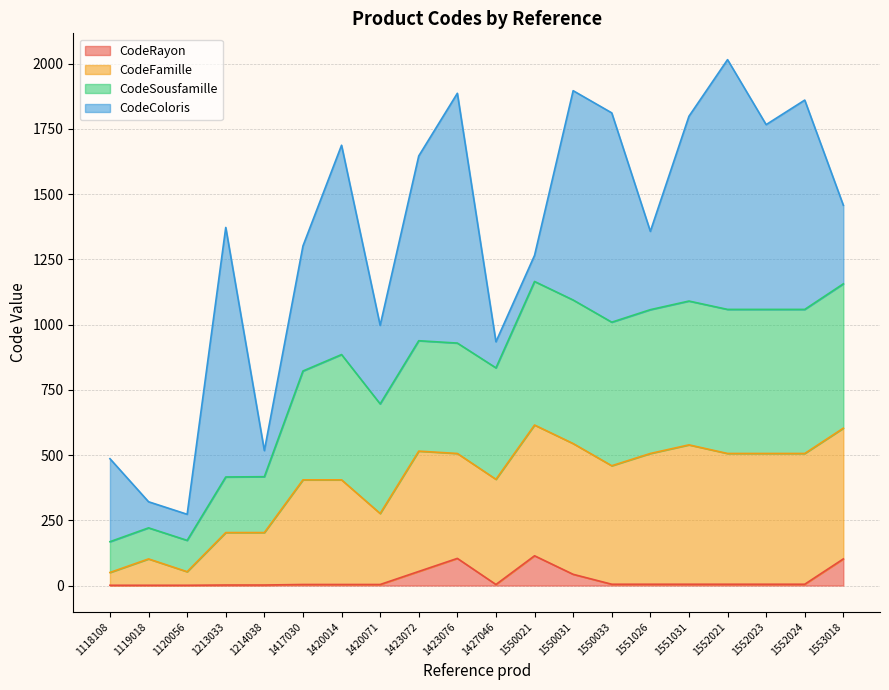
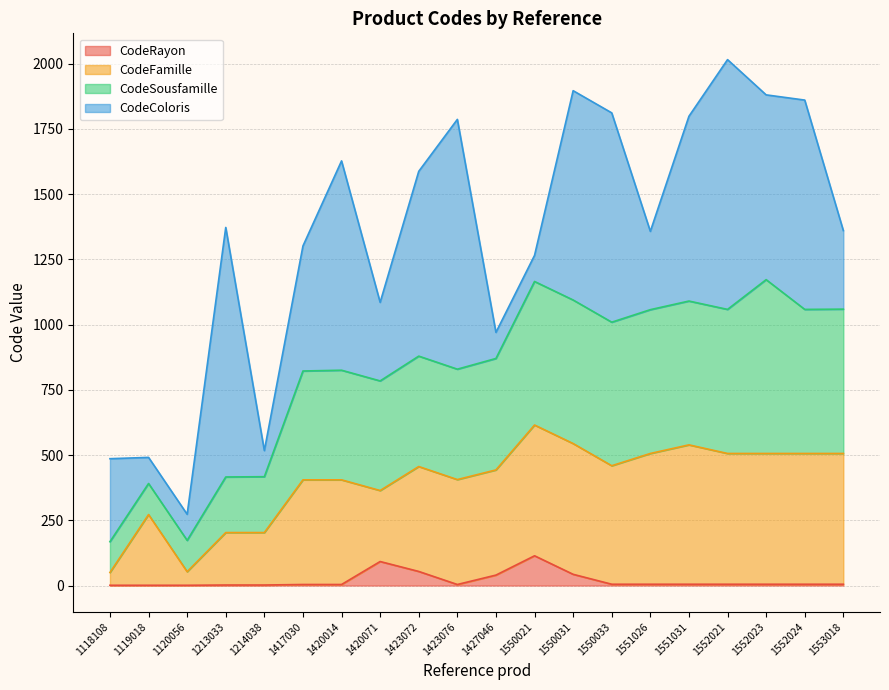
  {
    "CodeRayon": {
      "1118108": 0,
      "1119018": 0,
      "1120056": 0,
      "1213033": 0,
      "1214038": 0,
      "1417030": 0,
      "1420014": 0,
-     "1420071": 0,
+     "1420071": 90,
      "1423072": 50,
-     "1423076": 100,
-     "1427046": 0,
+     "1423076": 0,
+     "1427046": 40,
      "1550021": 110,
      "1550031": 40,
      "1550033": 10,
      "1551026": 10,
      "1551031": 10,
      "1552021": 10,
      "1552023": 10,
      "1552024": 10,
-     "1553018": 100
+     "1553018": 10
    },
    "CodeFamille": {
      "1118108": 50,
-     "1119018": 100,
+     "1119018": 270,
      "1120056": 50,
      "1213033": 200,
      "1214038": 200,
      "1417030": 400,
      "1420014": 400,
      "1420071": 270,
-     "1423072": 460,
+     "1423072": 400,
      "1423076": 400,
      "1427046": 400,
      "1550021": 500,
      "1550031": 500,
      "1550033": 450,
      "1551026": 500,
      "1551031": 530,
      "1552021": 500,
      "1552023": 500,
      "1552024": 500,
      "1553018": 500
    },
    "CodeSousfamille": {
      "1118108": 120,
      "1119018": 120,
      "1120056": 120,
      "1213033": 210,
      "1214038": 210,
      "1417030": 420,
-     "1420014": 480,
+     "1420014": 420,
      "1420071": 420,
      "1423072": 420,
      "1423076": 420,
      "1427046": 430,
      "1550021": 550,
      "1550031": 550,
      "1550033": 550,
      "1551026": 550,
      "1551031": 550,
      "1552021": 550,
-     "1552023": 550,
+     "1552023": 670,
      "1552024": 550,
      "1553018": 550
    },
    "CodeColoris": {
      "1118108": 320,
      "1119018": 100,
      "1120056": 100,
      "1213033": 960,
      "1214038": 100,
      "1417030": 480,
      "1420014": 800,
      "1420071": 300,
      "1423072": 710,
      "1423076": 960,
      "1427046": 100,
      "1550021": 100,
      "1550031": 800,
      "1550033": 800,
      "1551026": 300,
      "1551031": 710,
      "1552021": 960,
      "1552023": 710,
      "1552024": 800,
      "1553018": 300
    }
  }
